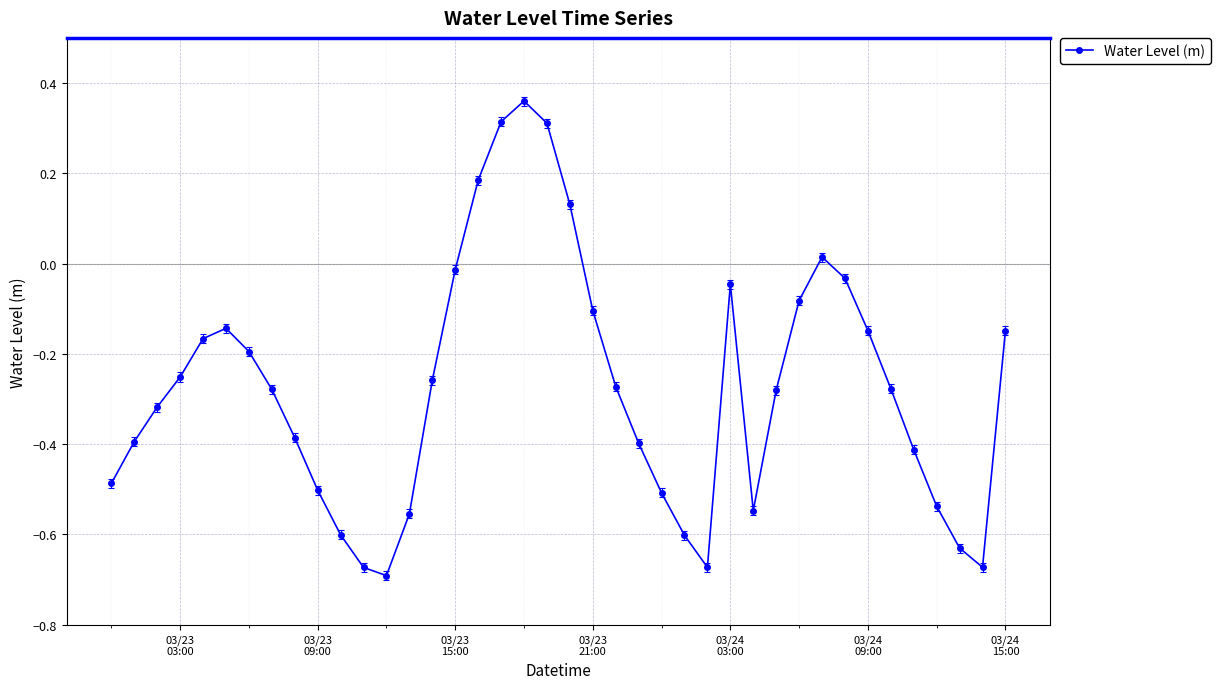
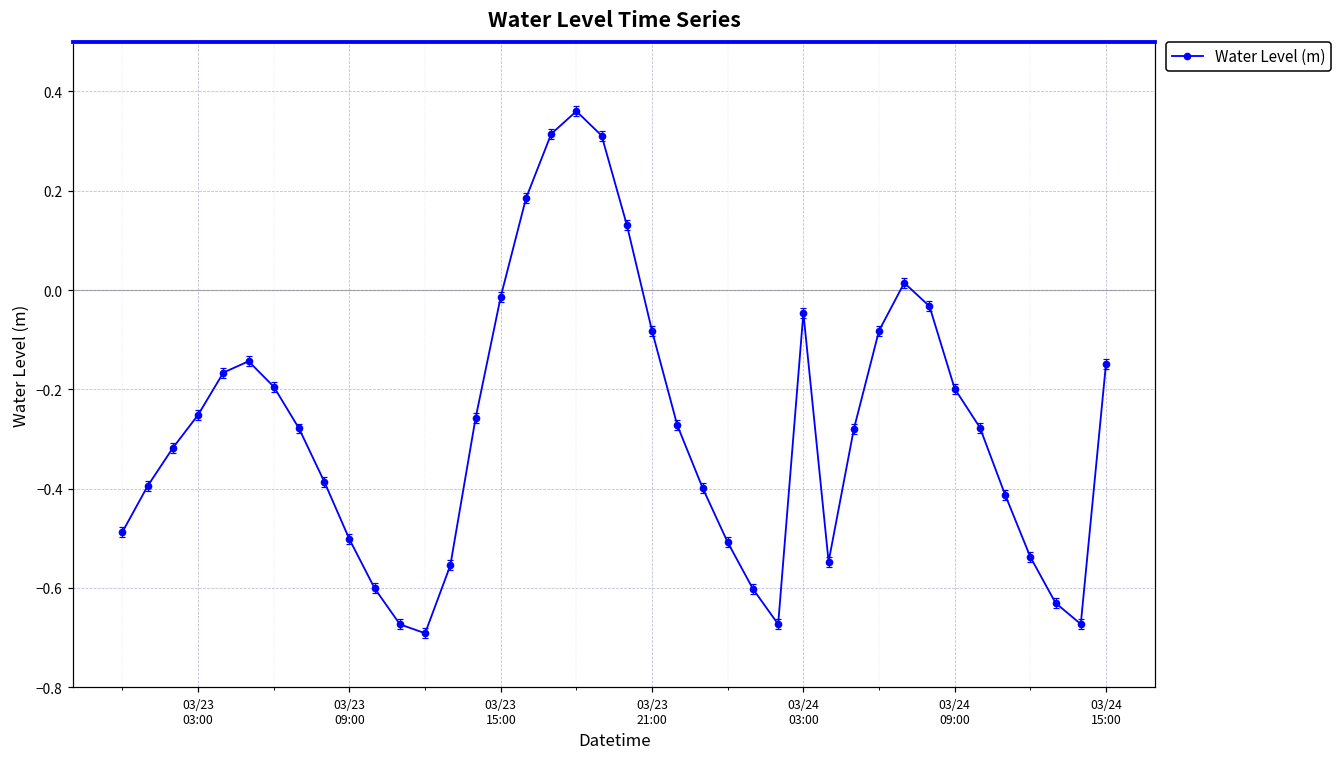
  {
    "Water Level (m)": {
      "03/23 03:00": -0.25,
      "03/23 09:00": -0.50,
      "03/23 15:00": -0.01,
-     "03/23 21:00": -0.10,
+     "03/23 21:00": -0.08,
      "03/24 03:00": -0.05,
-     "03/24 09:00": -0.15,
+     "03/24 09:00": -0.20,
      "03/24 15:00": -0.15
    }
  }
